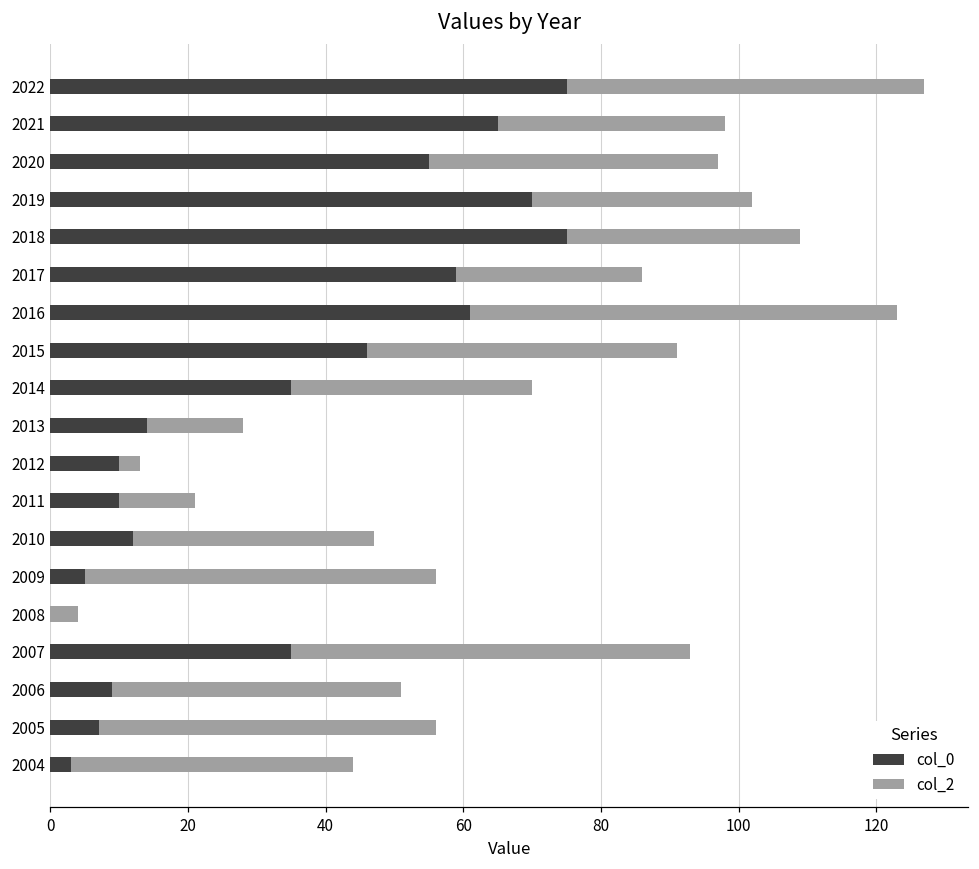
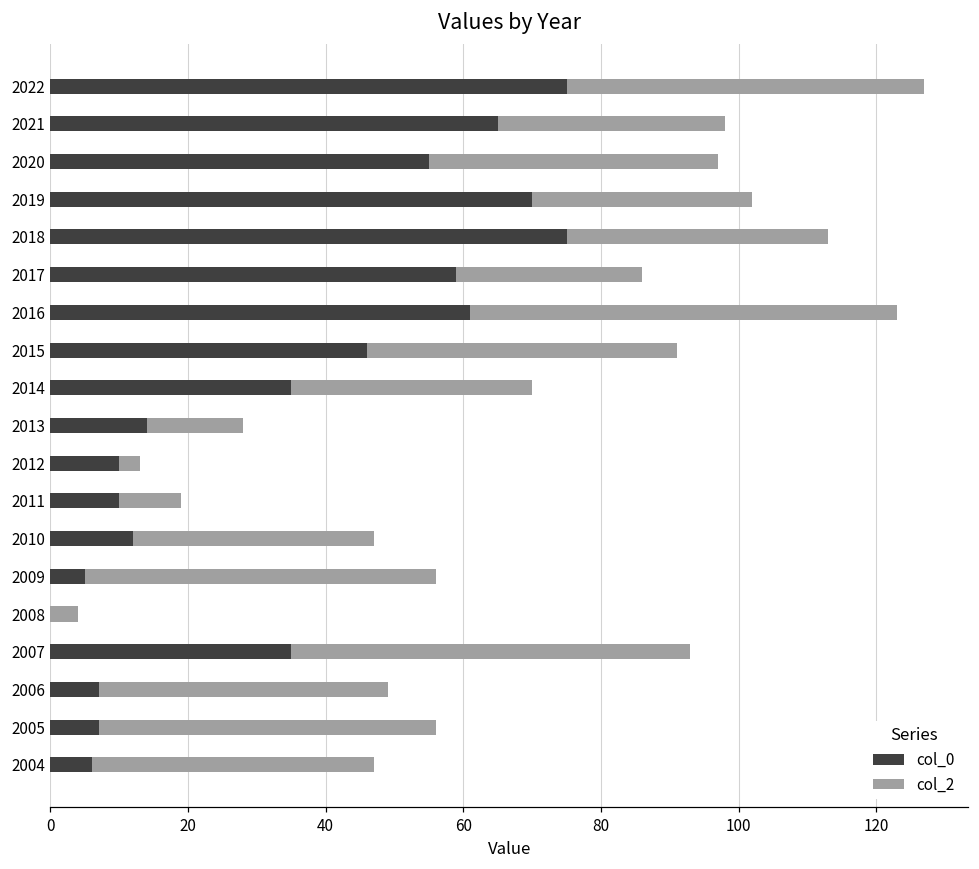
  {
    "col_0": {
      "2022": 75,
      "2021": 65,
      "2020": 55,
      "2019": 70,
      "2018": 75,
      "2017": 59,
      "2016": 61,
      "2015": 46,
      "2014": 35,
      "2013": 14,
      "2012": 10,
      "2011": 10,
      "2010": 12,
      "2009": 5,
      "2008": 0,
      "2007": 35,
-     "2006": 9,
+     "2006": 7,
      "2005": 7,
-     "2004": 3
+     "2004": 6
    },
    "col_2": {
      "2022": 52,
      "2021": 33,
      "2020": 42,
      "2019": 32,
-     "2018": 34,
+     "2018": 38,
      "2017": 27,
      "2016": 62,
      "2015": 45,
      "2014": 35,
      "2013": 14,
      "2012": 3,
-     "2011": 11,
+     "2011": 9,
      "2010": 35,
      "2009": 51,
      "2008": 4,
      "2007": 58,
      "2006": 42,
      "2005": 49,
      "2004": 41
    }
  }
